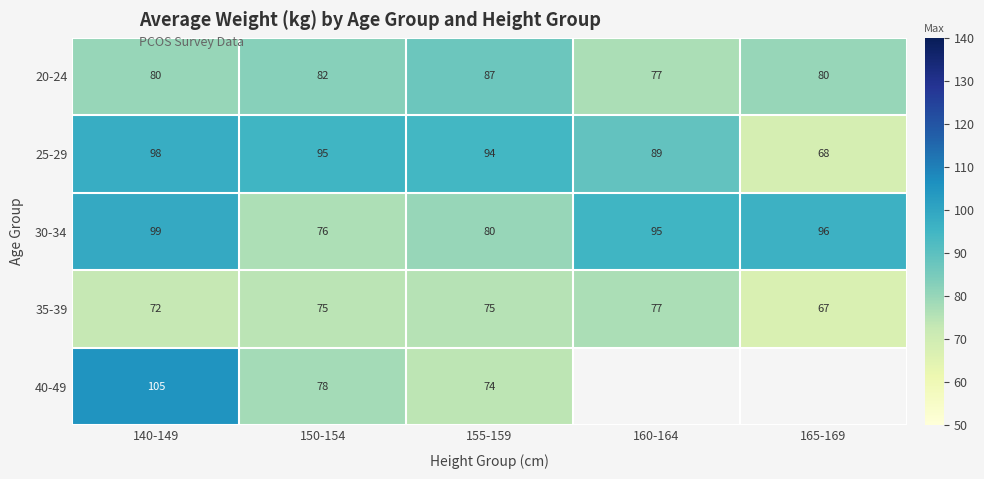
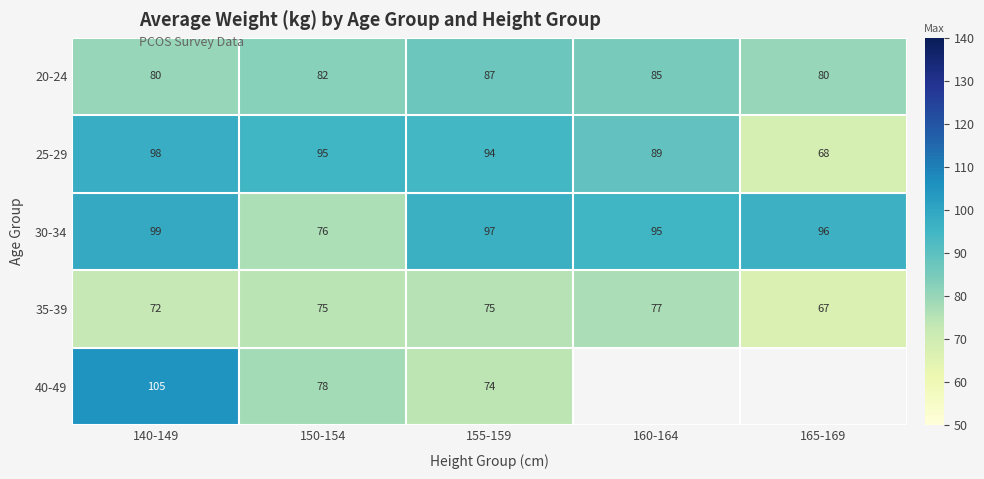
  {
    "20-24": {
      "140-149": 80,
      "150-154": 82,
      "155-159": 87,
-     "160-164": 77,
+     "160-164": 85,
      "165-169": 80
    },
    "25-29": {
      "140-149": 98,
      "150-154": 95,
      "155-159": 94,
      "160-164": 89,
      "165-169": 68
    },
    "30-34": {
      "140-149": 99,
      "150-154": 76,
-     "155-159": 80,
+     "155-159": 97,
      "160-164": 95,
      "165-169": 96
    },
    "35-39": {
      "140-149": 72,
      "150-154": 75,
      "155-159": 75,
      "160-164": 77,
      "165-169": 67
    },
    "40-49": {
      "140-149": 105,
      "150-154": 78,
      "155-159": 74
    }
  }
